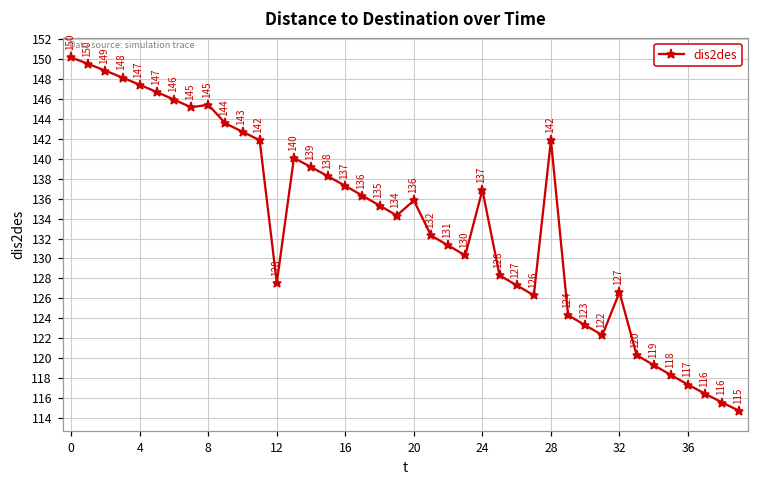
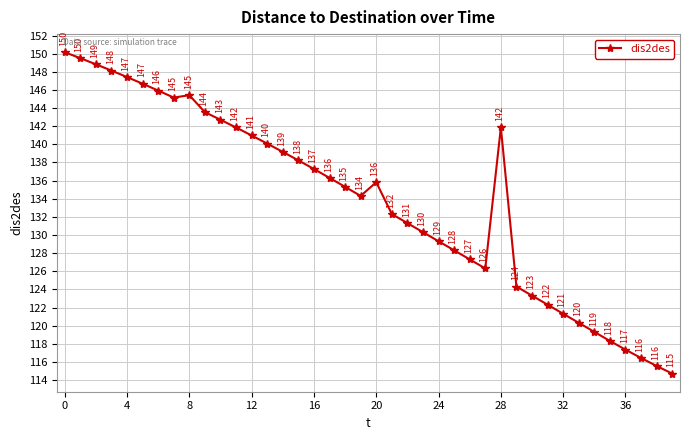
  {
    "4": 147,
    "8": 145,
-   "12": 128,
+   "12": 141,
    "16": 137,
    "20": 136,
-   "24": 137,
+   "24": 129,
    "28": 142,
-   "32": 127,
+   "32": 121,
    "36": 117
  }
